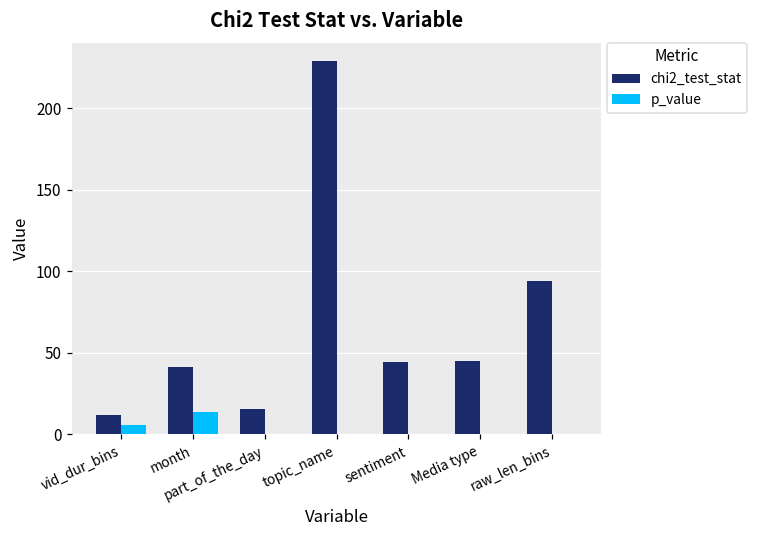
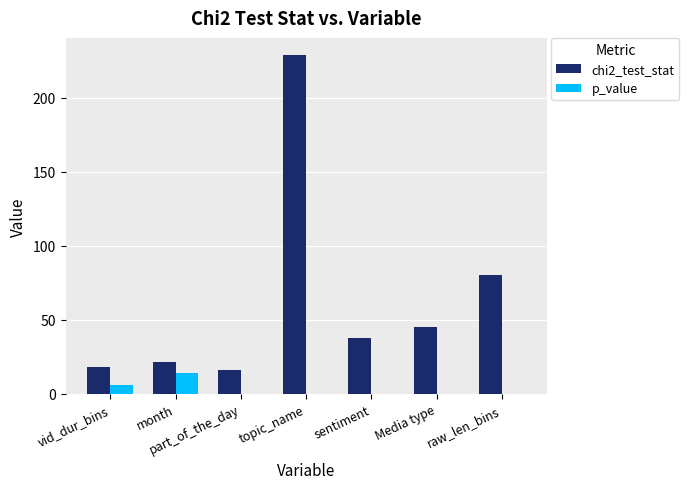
  {
    "chi2_test_stat": {
-     "vid_dur_bins": 12,
-     "month": 41,
+     "vid_dur_bins": 18,
+     "month": 22,
      "part_of_the_day": 16,
      "topic_name": 229,
-     "sentiment": 45,
+     "sentiment": 37,
      "Media type": 45,
-     "raw_len_bins": 94
+     "raw_len_bins": 80
    },
    "p_value": {
      "vid_dur_bins": 6,
      "month": 14,
      "part_of_the_day": 0,
      "topic_name": 0,
      "sentiment": 0,
      "Media type": 0,
      "raw_len_bins": 0
    }
  }
